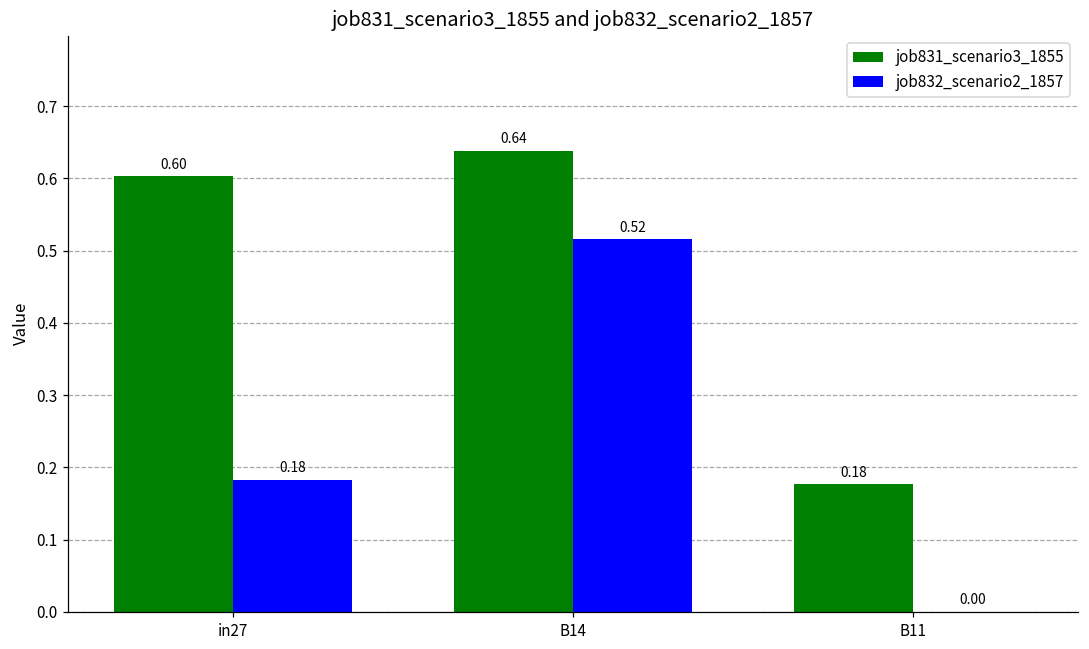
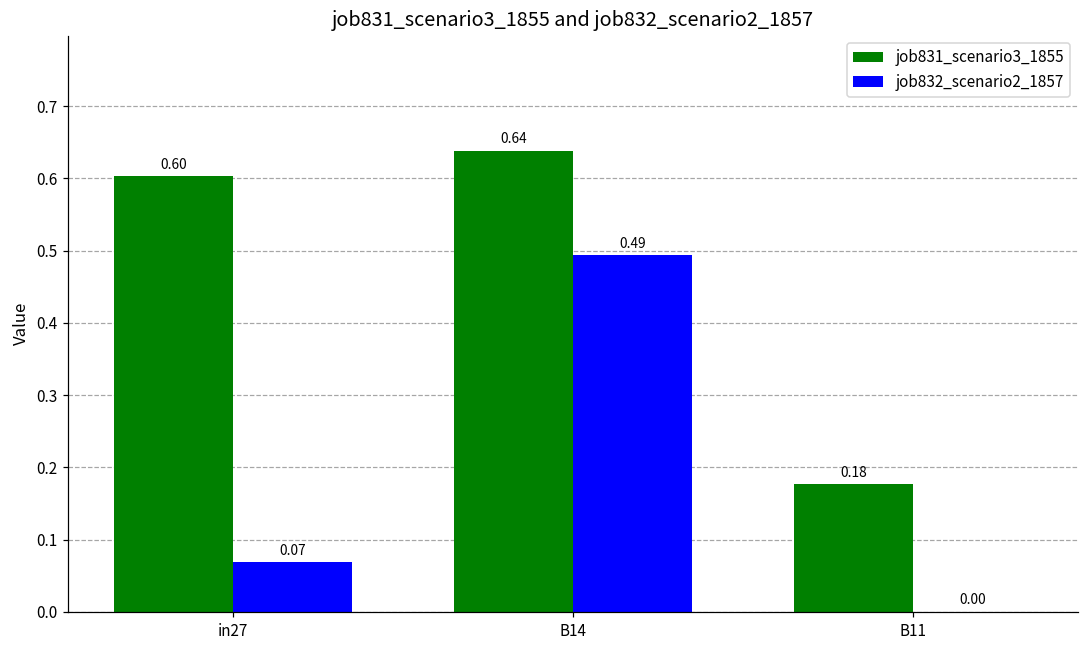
  {
    "job831_scenario3_1855": {
      "in27": 0.60,
      "B14": 0.64,
      "B11": 0.18
    },
    "job832_scenario2_1857": {
-     "in27": 0.18,
-     "B14": 0.52,
+     "in27": 0.07,
+     "B14": 0.49,
      "B11": 0.00
    }
  }
